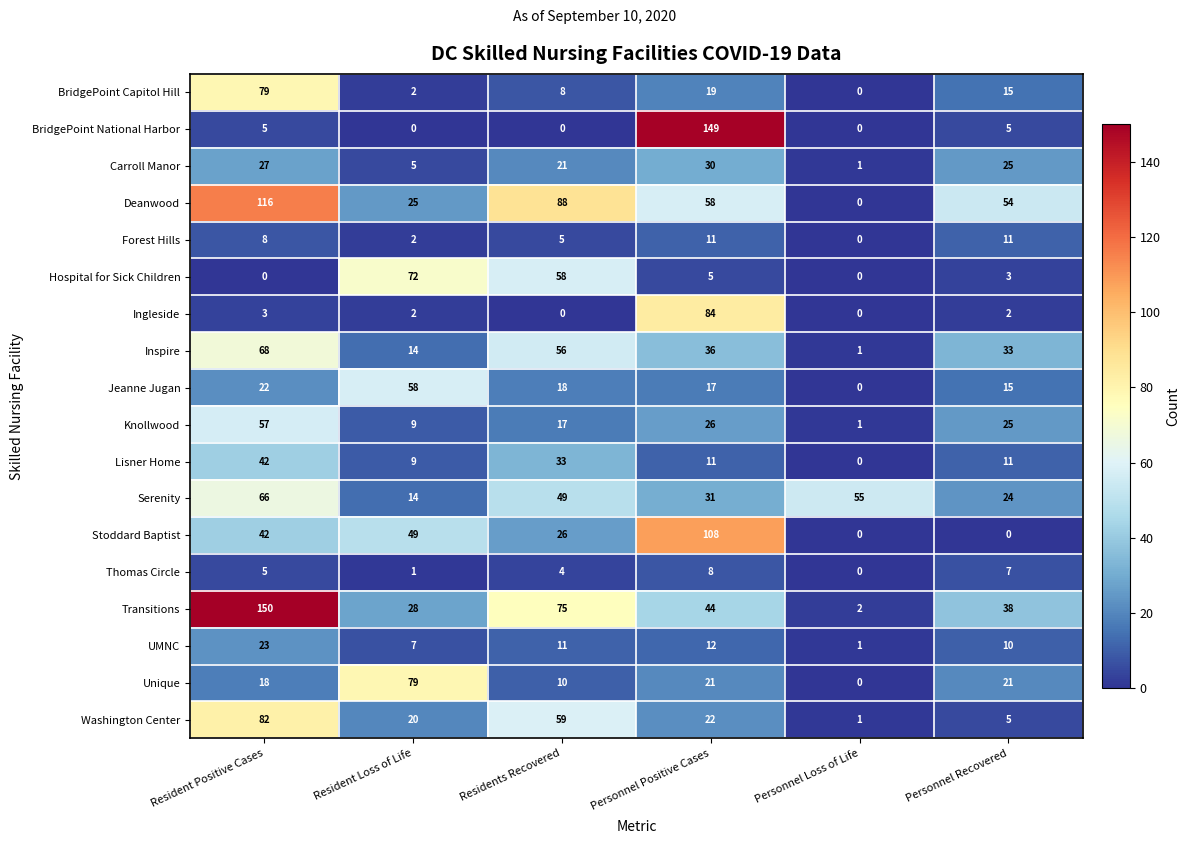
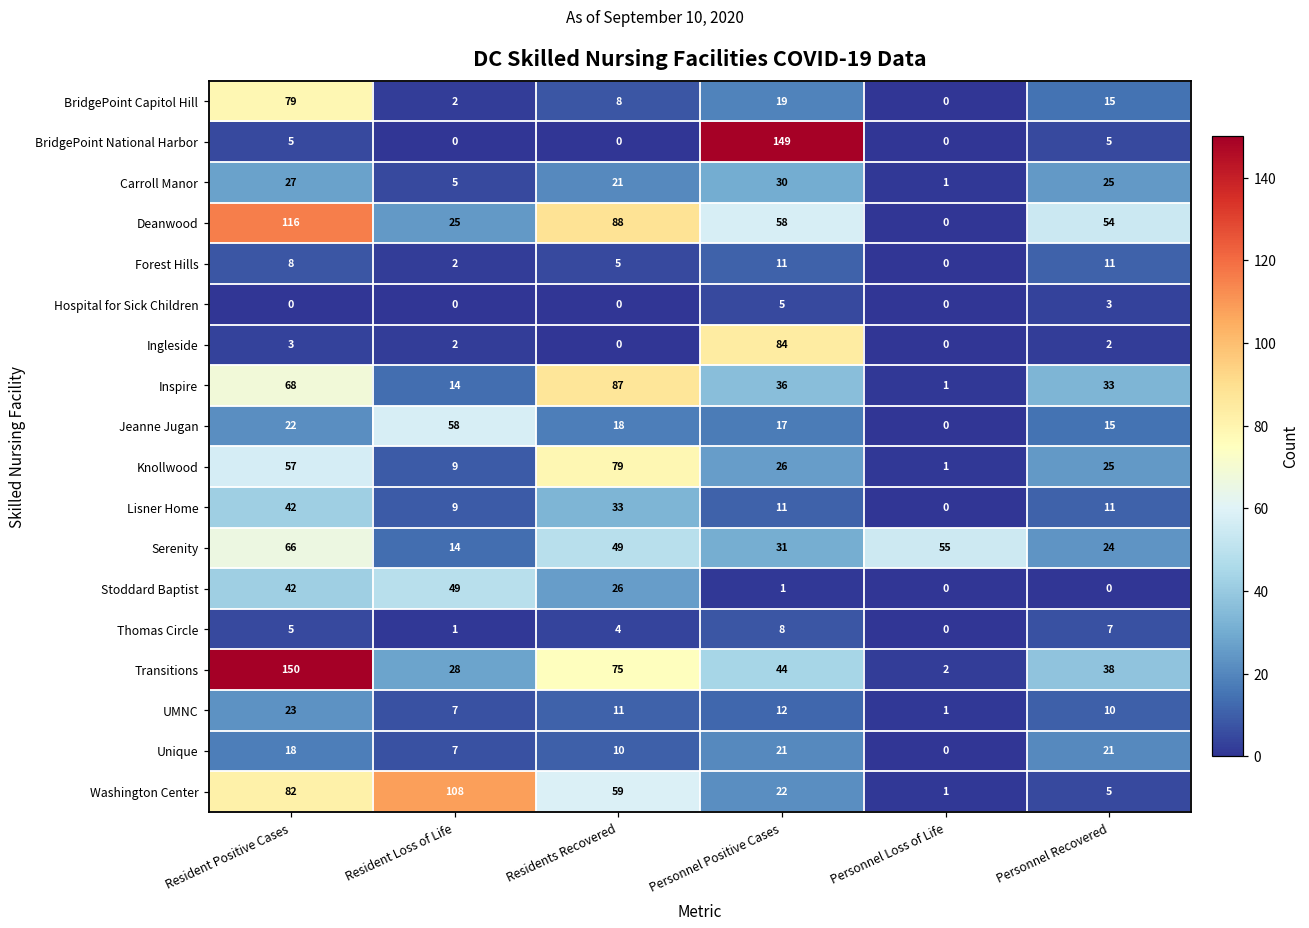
  {
    "BridgePoint Capitol Hill": {
      "Resident Positive Cases": 79,
      "Resident Loss of Life": 2,
      "Residents Recovered": 8,
      "Personnel Positive Cases": 19,
      "Personnel Loss of Life": 0,
      "Personnel Recovered": 15
    },
    "BridgePoint National Harbor": {
      "Resident Positive Cases": 5,
      "Resident Loss of Life": 0,
      "Residents Recovered": 0,
      "Personnel Positive Cases": 149,
      "Personnel Loss of Life": 0,
      "Personnel Recovered": 5
    },
    "Carroll Manor": {
      "Resident Positive Cases": 27,
      "Resident Loss of Life": 5,
      "Residents Recovered": 21,
      "Personnel Positive Cases": 30,
      "Personnel Loss of Life": 1,
      "Personnel Recovered": 25
    },
    "Deanwood": {
      "Resident Positive Cases": 116,
      "Resident Loss of Life": 25,
      "Residents Recovered": 88,
      "Personnel Positive Cases": 58,
      "Personnel Loss of Life": 0,
      "Personnel Recovered": 54
    },
    "Forest Hills": {
      "Resident Positive Cases": 8,
      "Resident Loss of Life": 2,
      "Residents Recovered": 5,
      "Personnel Positive Cases": 11,
      "Personnel Loss of Life": 0,
      "Personnel Recovered": 11
    },
    "Hospital for Sick Children": {
      "Resident Positive Cases": 0,
-     "Resident Loss of Life": 72,
-     "Residents Recovered": 58,
+     "Resident Loss of Life": 0,
+     "Residents Recovered": 0,
      "Personnel Positive Cases": 5,
      "Personnel Loss of Life": 0,
      "Personnel Recovered": 3
    },
    "Ingleside": {
      "Resident Positive Cases": 3,
      "Resident Loss of Life": 2,
      "Residents Recovered": 0,
      "Personnel Positive Cases": 84,
      "Personnel Loss of Life": 0,
      "Personnel Recovered": 2
    },
    "Inspire": {
      "Resident Positive Cases": 68,
      "Resident Loss of Life": 14,
-     "Residents Recovered": 56,
+     "Residents Recovered": 87,
      "Personnel Positive Cases": 36,
      "Personnel Loss of Life": 1,
      "Personnel Recovered": 33
    },
    "Jeanne Jugan": {
      "Resident Positive Cases": 22,
      "Resident Loss of Life": 58,
      "Residents Recovered": 18,
      "Personnel Positive Cases": 17,
      "Personnel Loss of Life": 0,
      "Personnel Recovered": 15
    },
    "Knollwood": {
      "Resident Positive Cases": 57,
      "Resident Loss of Life": 9,
-     "Residents Recovered": 17,
+     "Residents Recovered": 79,
      "Personnel Positive Cases": 26,
      "Personnel Loss of Life": 1,
      "Personnel Recovered": 25
    },
    "Lisner Home": {
      "Resident Positive Cases": 42,
      "Resident Loss of Life": 9,
      "Residents Recovered": 33,
      "Personnel Positive Cases": 11,
      "Personnel Loss of Life": 0,
      "Personnel Recovered": 11
    },
    "Serenity": {
      "Resident Positive Cases": 66,
      "Resident Loss of Life": 14,
      "Residents Recovered": 49,
      "Personnel Positive Cases": 31,
      "Personnel Loss of Life": 55,
      "Personnel Recovered": 24
    },
    "Stoddard Baptist": {
      "Resident Positive Cases": 42,
      "Resident Loss of Life": 49,
      "Residents Recovered": 26,
-     "Personnel Positive Cases": 108,
+     "Personnel Positive Cases": 1,
      "Personnel Loss of Life": 0,
      "Personnel Recovered": 0
    },
    "Thomas Circle": {
      "Resident Positive Cases": 5,
      "Resident Loss of Life": 1,
      "Residents Recovered": 4,
      "Personnel Positive Cases": 8,
      "Personnel Loss of Life": 0,
      "Personnel Recovered": 7
    },
    "Transitions": {
      "Resident Positive Cases": 150,
      "Resident Loss of Life": 28,
      "Residents Recovered": 75,
      "Personnel Positive Cases": 44,
      "Personnel Loss of Life": 2,
      "Personnel Recovered": 38
    },
    "UMNC": {
      "Resident Positive Cases": 23,
      "Resident Loss of Life": 7,
      "Residents Recovered": 11,
      "Personnel Positive Cases": 12,
      "Personnel Loss of Life": 1,
      "Personnel Recovered": 10
    },
    "Unique": {
      "Resident Positive Cases": 18,
-     "Resident Loss of Life": 79,
+     "Resident Loss of Life": 7,
      "Residents Recovered": 10,
      "Personnel Positive Cases": 21,
      "Personnel Loss of Life": 0,
      "Personnel Recovered": 21
    },
    "Washington Center": {
      "Resident Positive Cases": 82,
-     "Resident Loss of Life": 20,
+     "Resident Loss of Life": 108,
      "Residents Recovered": 59,
      "Personnel Positive Cases": 22,
      "Personnel Loss of Life": 1,
      "Personnel Recovered": 5
    }
  }
